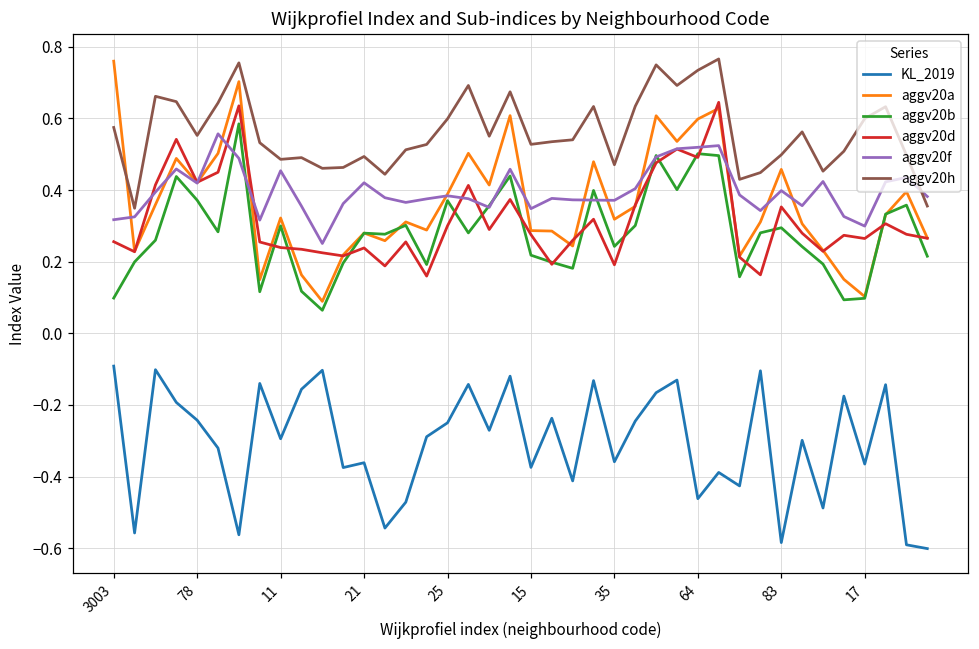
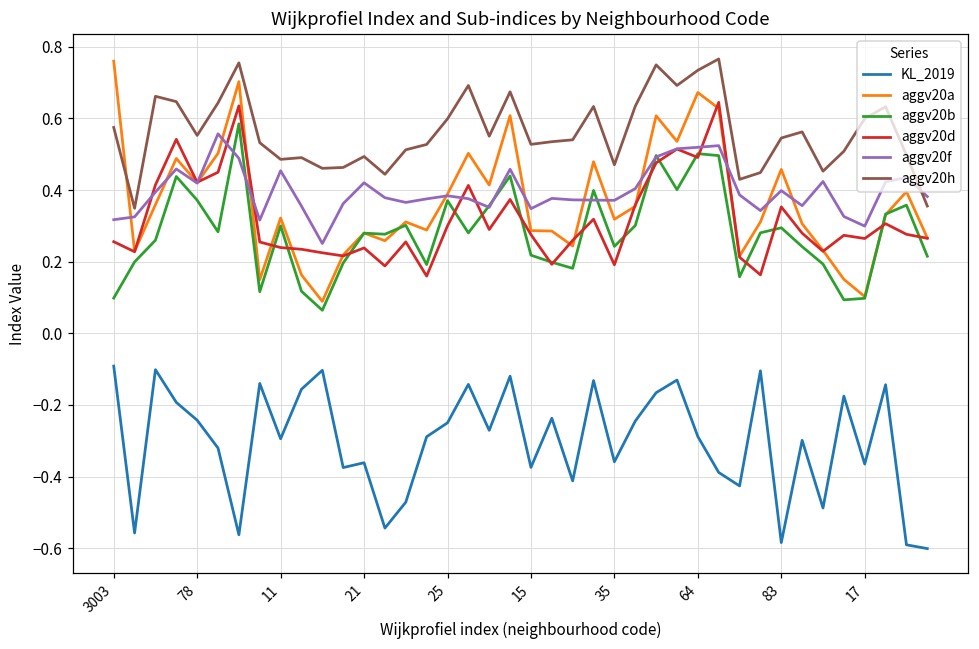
  {
    "KL_2019": {
      "3003": -0.09,
      "78": -0.24,
-     "64": -0.46,
+     "64": -0.29,
      "83": -0.58
    },
    "aggv20a": {
      "3003": 0.76,
-     "64": 0.60,
+     "64": 0.67,
      "83": 0.46
    },
    "aggv20b": {
      "3003": 0.10,
      "78": 0.37,
      "64": 0.50,
      "83": 0.29
    },
    "aggv20d": {
      "3003": 0.26,
      "64": 0.49,
      "83": 0.35
    },
    "aggv20f": {
      "3003": 0.32,
      "64": 0.52,
      "83": 0.40
    },
    "aggv20h": {
      "3003": 0.57,
      "78": 0.55,
      "64": 0.73,
-     "83": 0.50
+     "83": 0.55
    }
  }
